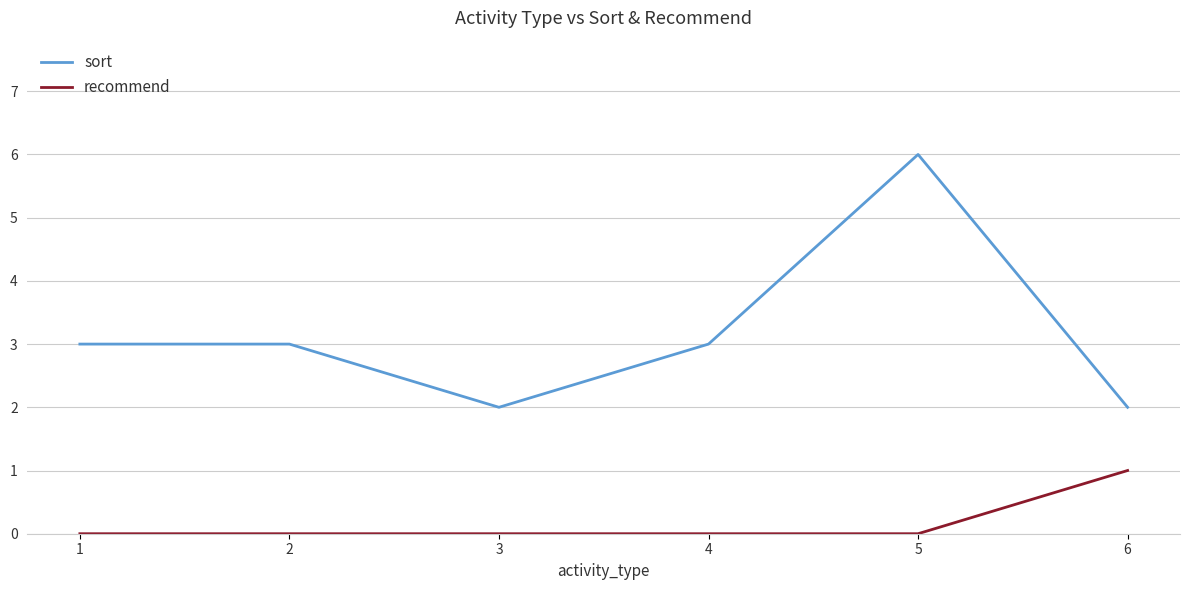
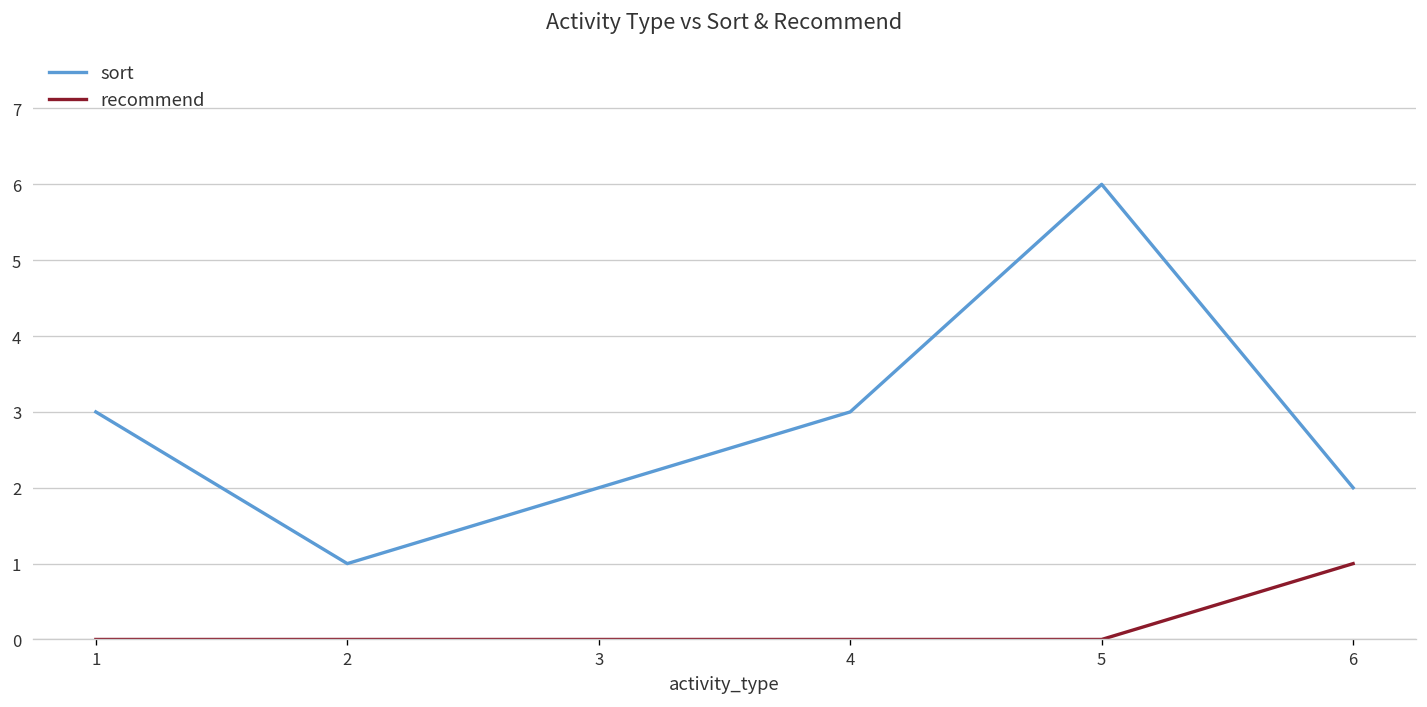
  {
    "sort": {
      "1": 3,
-     "2": 3,
+     "2": 1,
      "3": 2,
      "4": 3,
      "5": 6,
      "6": 2
    },
    "recommend": {
      "1": 0,
      "2": 0,
      "3": 0,
      "4": 0,
      "5": 0,
      "6": 1
    }
  }
